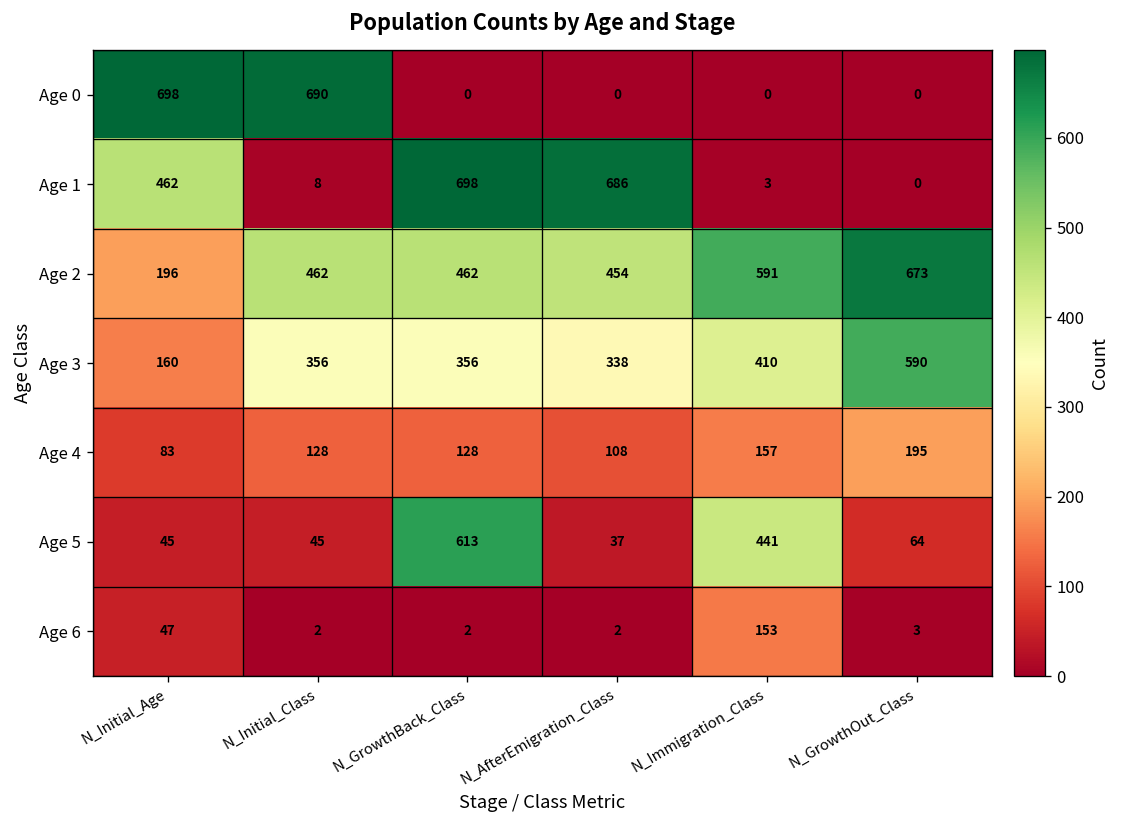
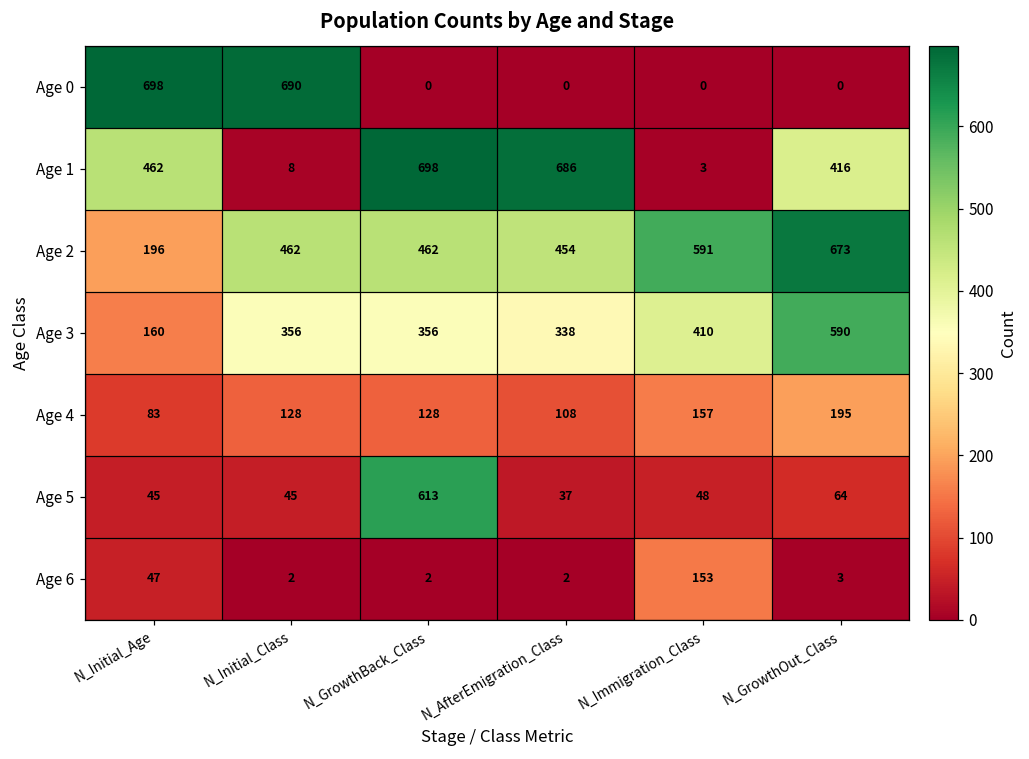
  {
    "Age 0": {
      "N_Initial_Age": 698,
      "N_Initial_Class": 690,
      "N_GrowthBack_Class": 0,
      "N_AfterEmigration_Class": 0,
      "N_Immigration_Class": 0,
      "N_GrowthOut_Class": 0
    },
    "Age 1": {
      "N_Initial_Age": 462,
      "N_Initial_Class": 8,
      "N_GrowthBack_Class": 698,
      "N_AfterEmigration_Class": 686,
      "N_Immigration_Class": 3,
-     "N_GrowthOut_Class": 0
+     "N_GrowthOut_Class": 416
    },
    "Age 2": {
      "N_Initial_Age": 196,
      "N_Initial_Class": 462,
      "N_GrowthBack_Class": 462,
      "N_AfterEmigration_Class": 454,
      "N_Immigration_Class": 591,
      "N_GrowthOut_Class": 673
    },
    "Age 3": {
      "N_Initial_Age": 160,
      "N_Initial_Class": 356,
      "N_GrowthBack_Class": 356,
      "N_AfterEmigration_Class": 338,
      "N_Immigration_Class": 410,
      "N_GrowthOut_Class": 590
    },
    "Age 4": {
      "N_Initial_Age": 83,
      "N_Initial_Class": 128,
      "N_GrowthBack_Class": 128,
      "N_AfterEmigration_Class": 108,
      "N_Immigration_Class": 157,
      "N_GrowthOut_Class": 195
    },
    "Age 5": {
      "N_Initial_Age": 45,
      "N_Initial_Class": 45,
      "N_GrowthBack_Class": 613,
      "N_AfterEmigration_Class": 37,
-     "N_Immigration_Class": 441,
+     "N_Immigration_Class": 48,
      "N_GrowthOut_Class": 64
    },
    "Age 6": {
      "N_Initial_Age": 47,
      "N_Initial_Class": 2,
      "N_GrowthBack_Class": 2,
      "N_AfterEmigration_Class": 2,
      "N_Immigration_Class": 153,
      "N_GrowthOut_Class": 3
    }
  }
